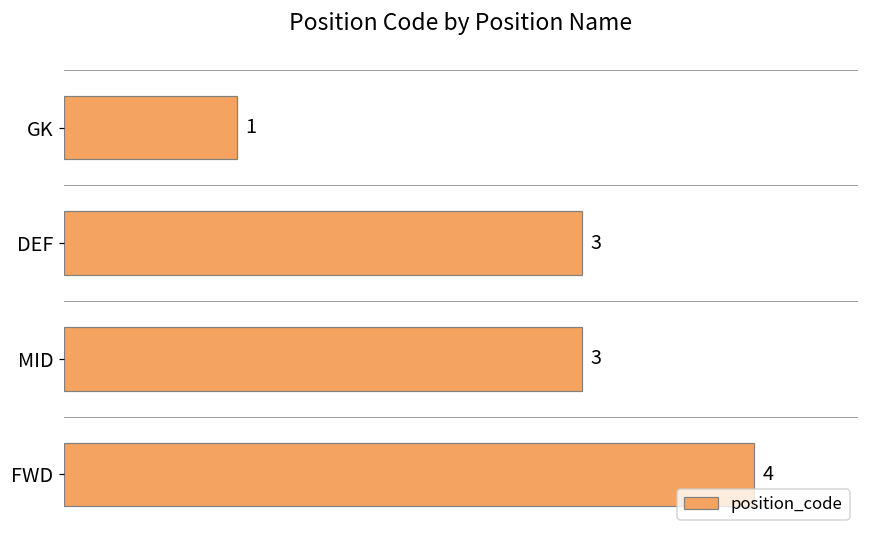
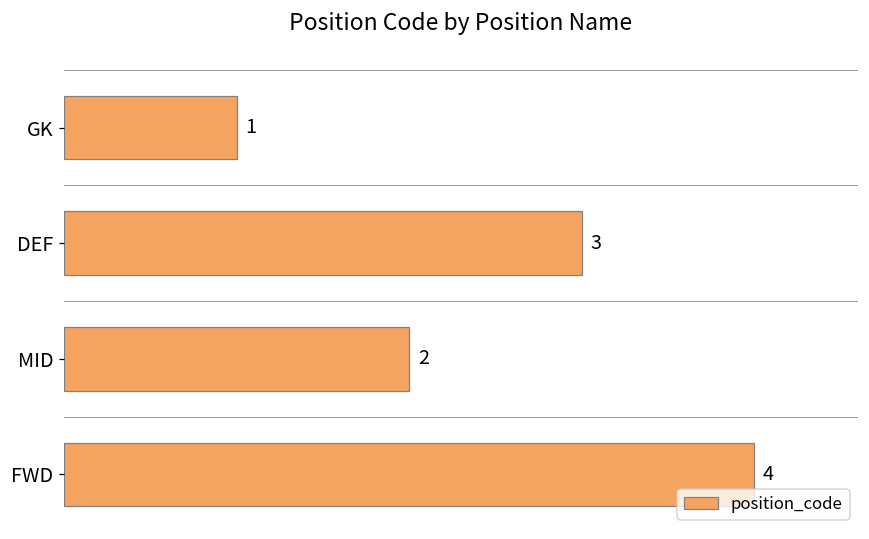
  {
    "GK": 1,
    "DEF": 3,
-   "MID": 3,
+   "MID": 2,
    "FWD": 4
  }
